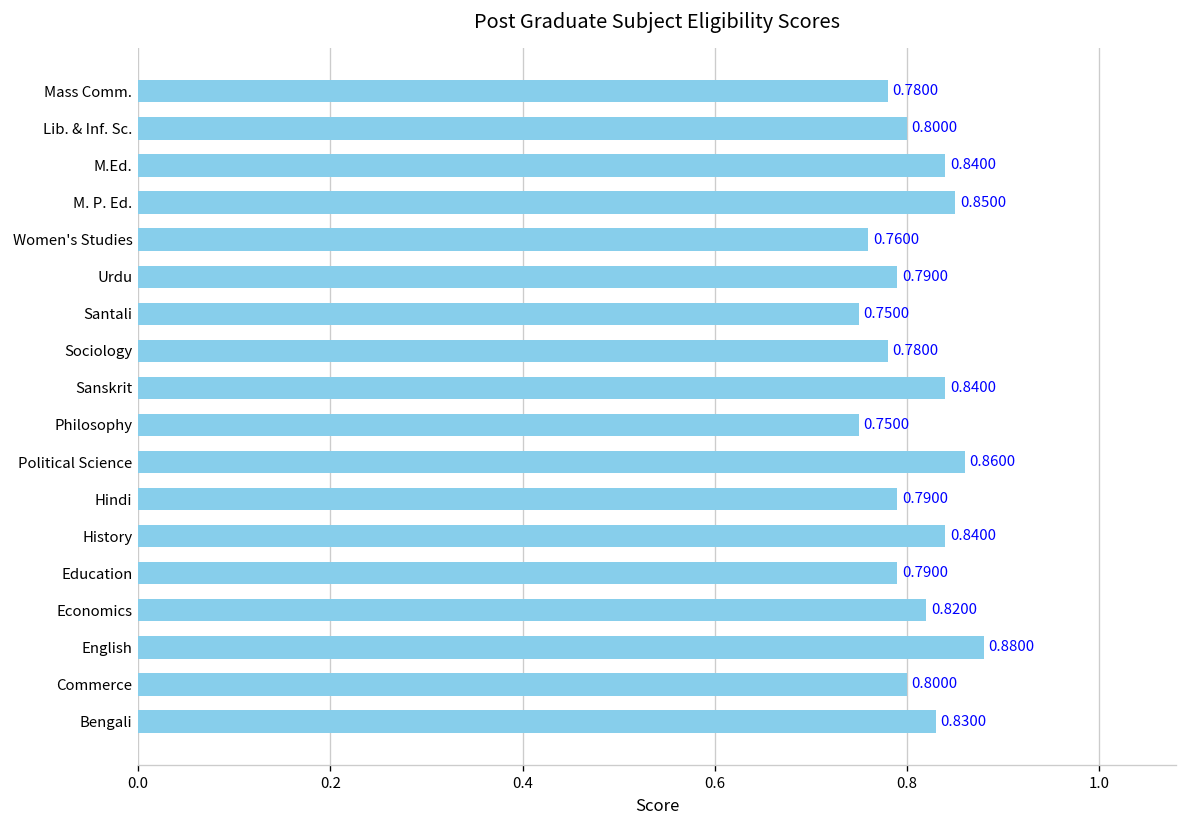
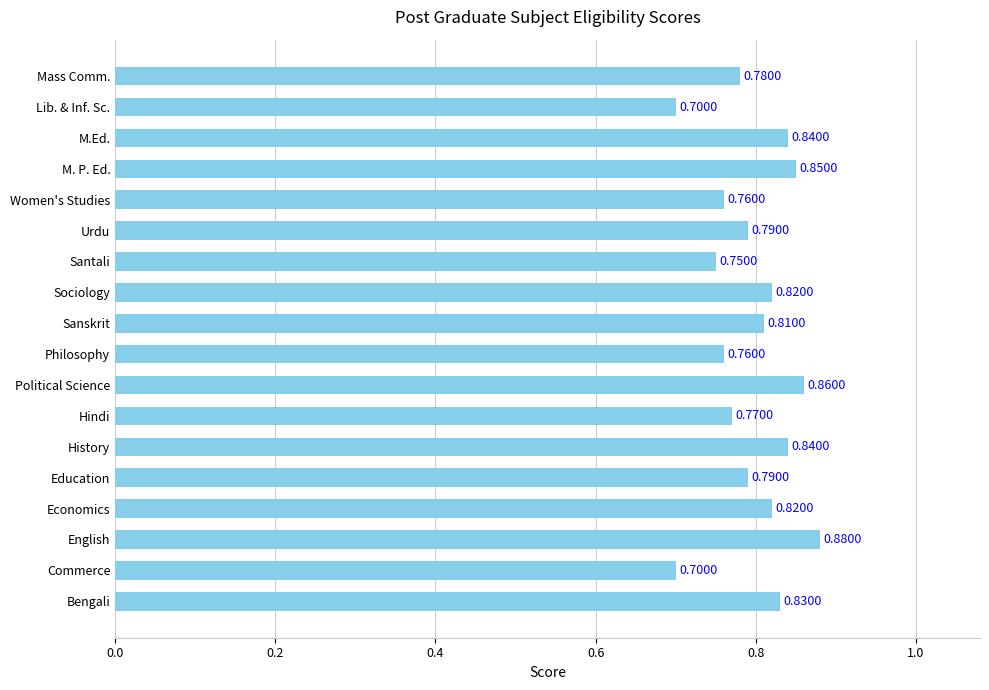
  {
    "Mass Comm.": 0.7800,
-   "Lib. & Inf. Sc.": 0.8000,
+   "Lib. & Inf. Sc.": 0.7000,
    "M.Ed.": 0.8400,
    "M. P. Ed.": 0.8500,
    "Women's Studies": 0.7600,
    "Urdu": 0.7900,
    "Santali": 0.7500,
-   "Sociology": 0.7800,
-   "Sanskrit": 0.8400,
-   "Philosophy": 0.7500,
+   "Sociology": 0.8200,
+   "Sanskrit": 0.8100,
+   "Philosophy": 0.7600,
    "Political Science": 0.8600,
-   "Hindi": 0.7900,
+   "Hindi": 0.7700,
    "History": 0.8400,
    "Education": 0.7900,
    "Economics": 0.8200,
    "English": 0.8800,
-   "Commerce": 0.8000,
+   "Commerce": 0.7000,
    "Bengali": 0.8300
  }
